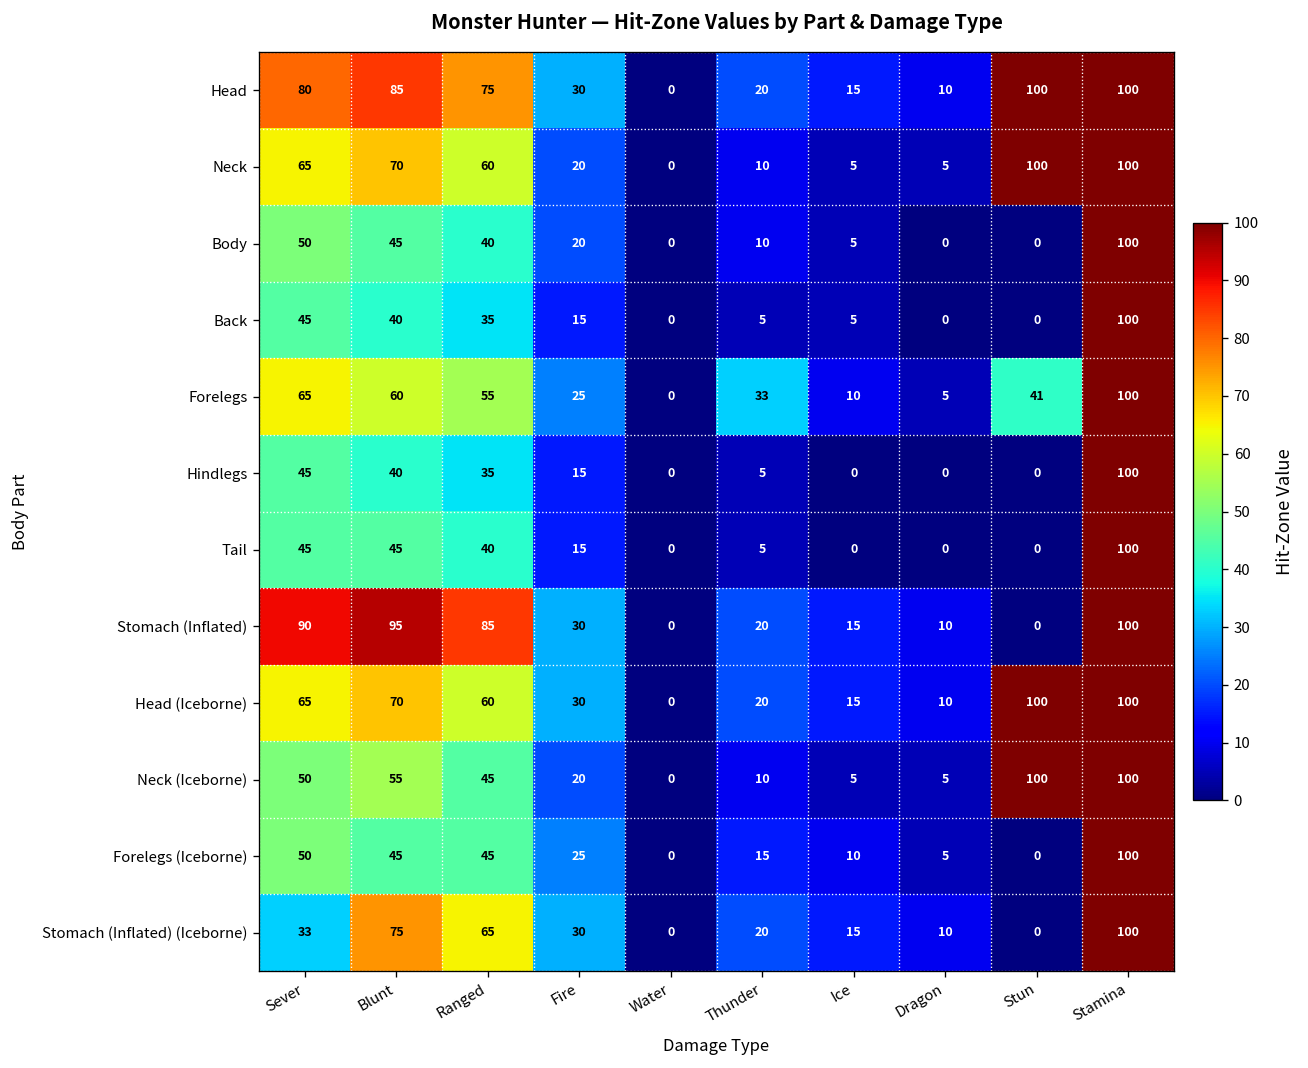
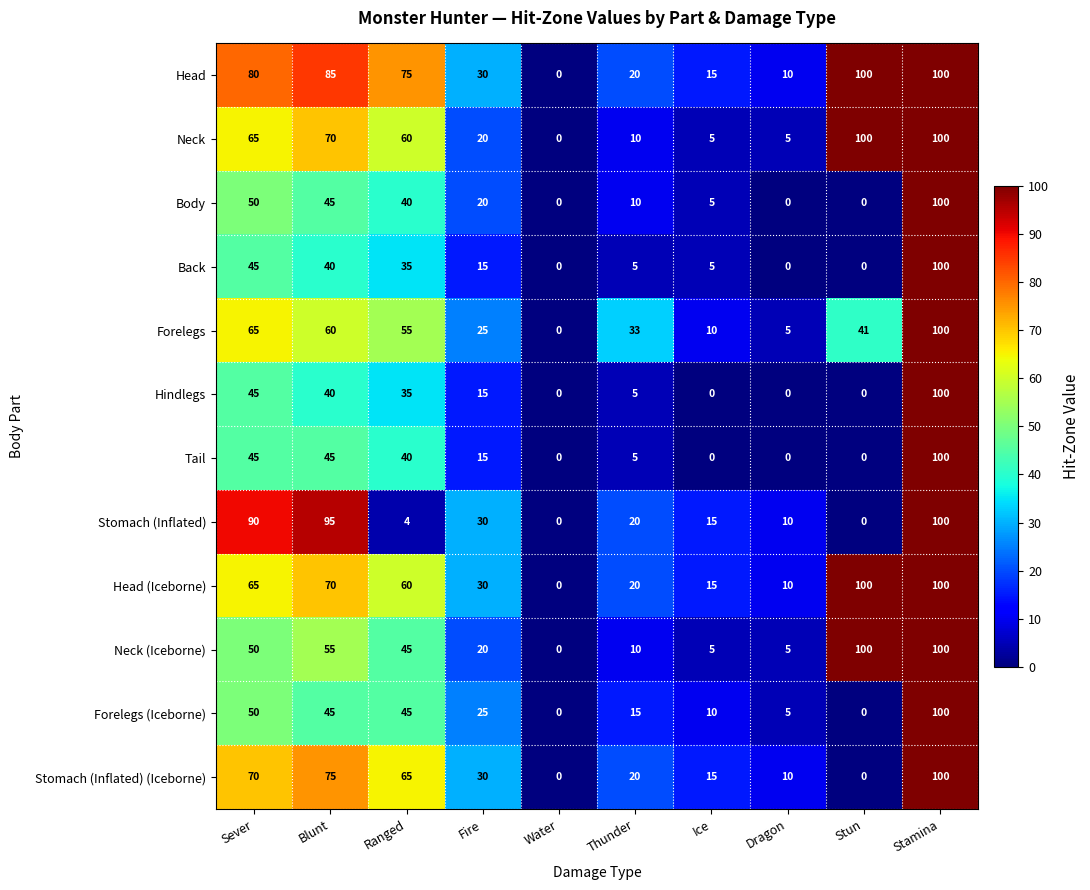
  {
    "Head": {
      "Sever": 80,
      "Blunt": 85,
      "Ranged": 75,
      "Fire": 30,
      "Water": 0,
      "Thunder": 20,
      "Ice": 15,
      "Dragon": 10,
      "Stun": 100,
      "Stamina": 100
    },
    "Neck": {
      "Sever": 65,
      "Blunt": 70,
      "Ranged": 60,
      "Fire": 20,
      "Water": 0,
      "Thunder": 10,
      "Ice": 5,
      "Dragon": 5,
      "Stun": 100,
      "Stamina": 100
    },
    "Body": {
      "Sever": 50,
      "Blunt": 45,
      "Ranged": 40,
      "Fire": 20,
      "Water": 0,
      "Thunder": 10,
      "Ice": 5,
      "Dragon": 0,
      "Stun": 0,
      "Stamina": 100
    },
    "Back": {
      "Sever": 45,
      "Blunt": 40,
      "Ranged": 35,
      "Fire": 15,
      "Water": 0,
      "Thunder": 5,
      "Ice": 5,
      "Dragon": 0,
      "Stun": 0,
      "Stamina": 100
    },
    "Forelegs": {
      "Sever": 65,
      "Blunt": 60,
      "Ranged": 55,
      "Fire": 25,
      "Water": 0,
      "Thunder": 33,
      "Ice": 10,
      "Dragon": 5,
      "Stun": 41,
      "Stamina": 100
    },
    "Hindlegs": {
      "Sever": 45,
      "Blunt": 40,
      "Ranged": 35,
      "Fire": 15,
      "Water": 0,
      "Thunder": 5,
      "Ice": 0,
      "Dragon": 0,
      "Stun": 0,
      "Stamina": 100
    },
    "Tail": {
      "Sever": 45,
      "Blunt": 45,
      "Ranged": 40,
      "Fire": 15,
      "Water": 0,
      "Thunder": 5,
      "Ice": 0,
      "Dragon": 0,
      "Stun": 0,
      "Stamina": 100
    },
    "Stomach (Inflated)": {
      "Sever": 90,
      "Blunt": 95,
-     "Ranged": 85,
+     "Ranged": 4,
      "Fire": 30,
      "Water": 0,
      "Thunder": 20,
      "Ice": 15,
      "Dragon": 10,
      "Stun": 0,
      "Stamina": 100
    },
    "Head (Iceborne)": {
      "Sever": 65,
      "Blunt": 70,
      "Ranged": 60,
      "Fire": 30,
      "Water": 0,
      "Thunder": 20,
      "Ice": 15,
      "Dragon": 10,
      "Stun": 100,
      "Stamina": 100
    },
    "Neck (Iceborne)": {
      "Sever": 50,
      "Blunt": 55,
      "Ranged": 45,
      "Fire": 20,
      "Water": 0,
      "Thunder": 10,
      "Ice": 5,
      "Dragon": 5,
      "Stun": 100,
      "Stamina": 100
    },
    "Forelegs (Iceborne)": {
      "Sever": 50,
      "Blunt": 45,
      "Ranged": 45,
      "Fire": 25,
      "Water": 0,
      "Thunder": 15,
      "Ice": 10,
      "Dragon": 5,
      "Stun": 0,
      "Stamina": 100
    },
    "Stomach (Inflated) (Iceborne)": {
-     "Sever": 33,
+     "Sever": 70,
      "Blunt": 75,
      "Ranged": 65,
      "Fire": 30,
      "Water": 0,
      "Thunder": 20,
      "Ice": 15,
      "Dragon": 10,
      "Stun": 0,
      "Stamina": 100
    }
  }
